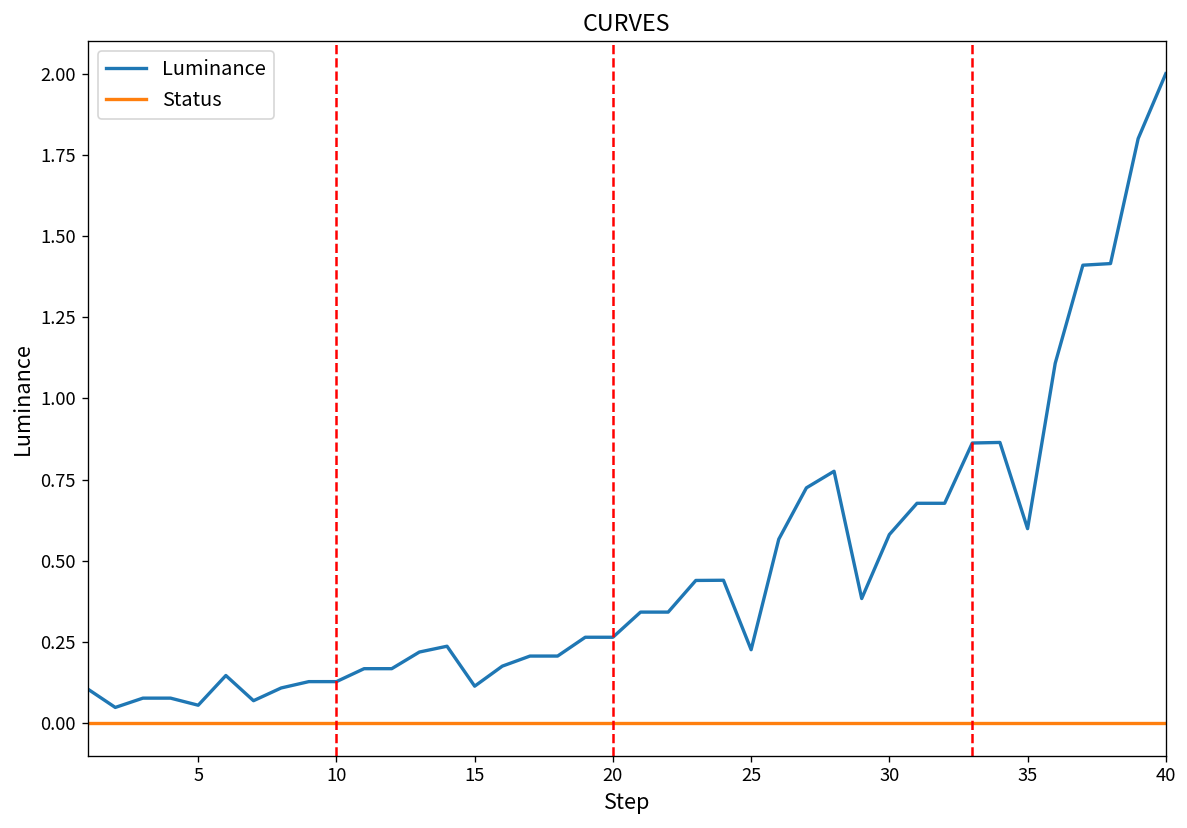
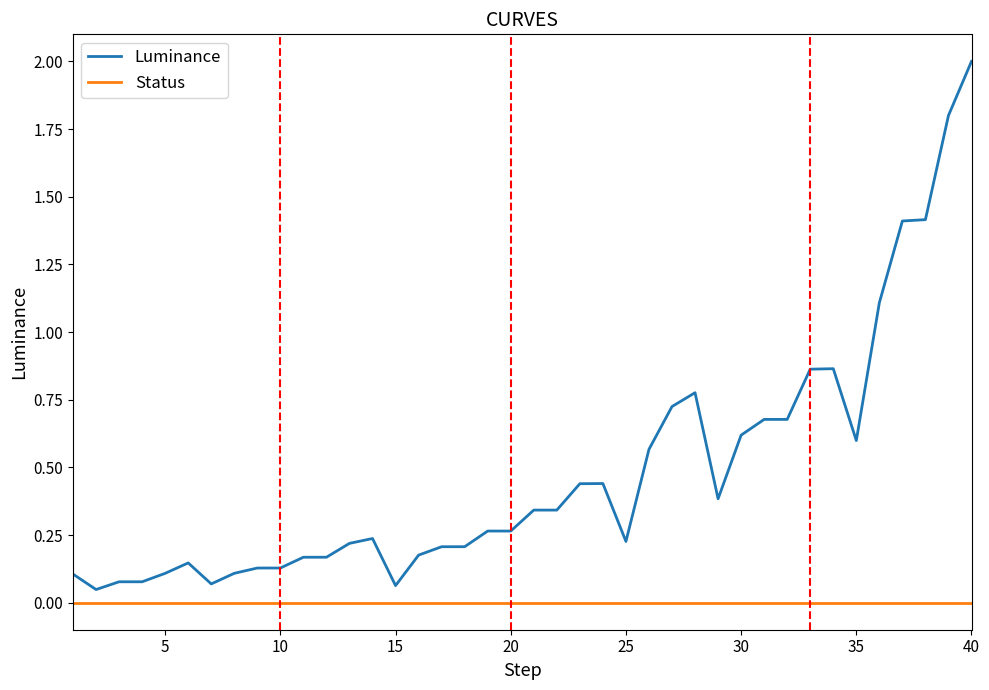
  {
    "Luminance": {
-     "5": 0.06,
+     "5": 0.11,
      "10": 0.13,
-     "15": 0.11,
+     "15": 0.06,
      "20": 0.26,
      "25": 0.23,
-     "30": 0.58,
+     "30": 0.62,
      "35": 0.60,
      "40": 2.00
    },
    "Status": {
      "5": 0.00,
      "10": 0.00,
      "15": 0.00,
      "20": 0.00,
      "25": 0.00,
      "30": 0.00,
      "35": 0.00,
      "40": 0.00
    }
  }
